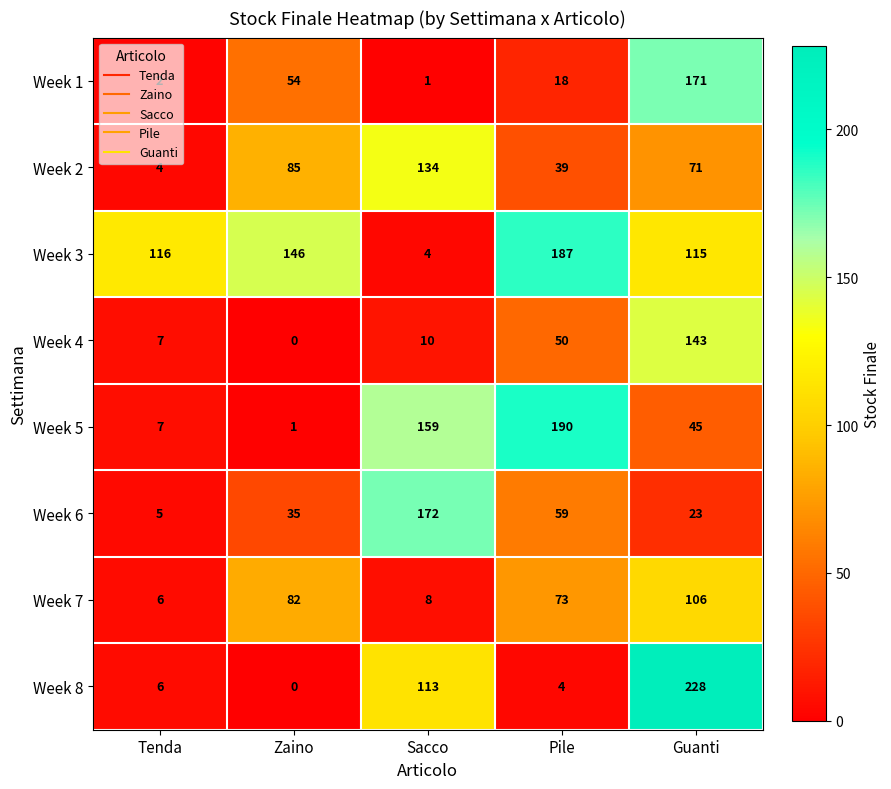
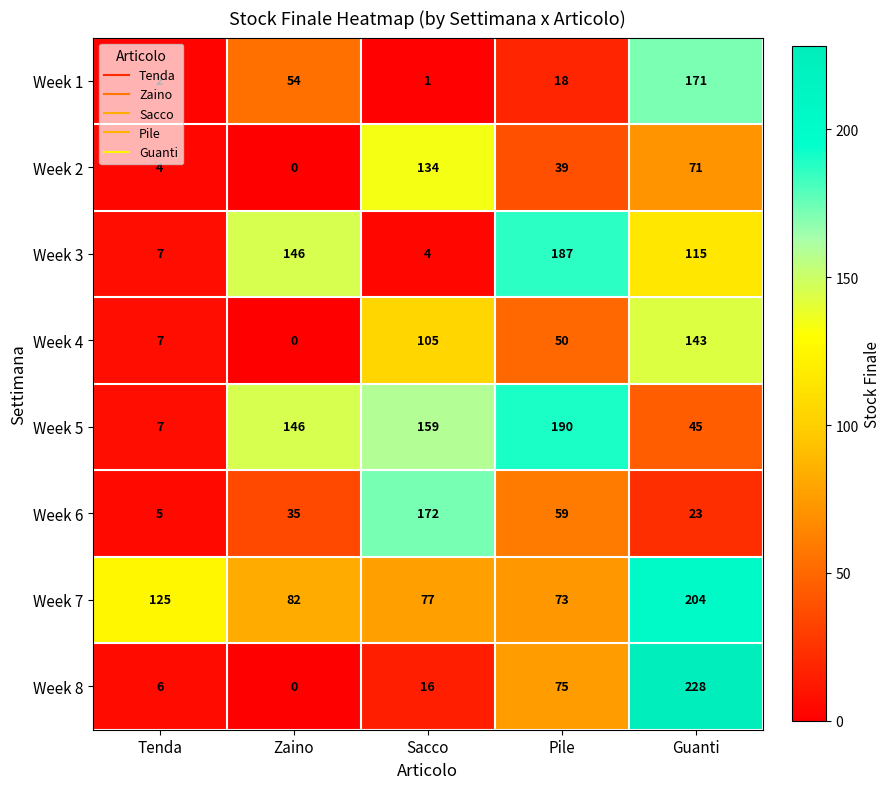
  {
    "Week 1": {
      "Zaino": 54,
      "Sacco": 1,
      "Pile": 18,
      "Guanti": 171
    },
    "Week 2": {
-     "Zaino": 85,
+     "Zaino": 0,
      "Sacco": 134,
      "Pile": 39,
      "Guanti": 71
    },
    "Week 3": {
-     "Tenda": 116,
+     "Tenda": 7,
      "Zaino": 146,
      "Sacco": 4,
      "Pile": 187,
      "Guanti": 115
    },
    "Week 4": {
      "Tenda": 7,
      "Zaino": 0,
-     "Sacco": 10,
+     "Sacco": 105,
      "Pile": 50,
      "Guanti": 143
    },
    "Week 5": {
      "Tenda": 7,
-     "Zaino": 1,
+     "Zaino": 146,
      "Sacco": 159,
      "Pile": 190,
      "Guanti": 45
    },
    "Week 6": {
      "Tenda": 5,
      "Zaino": 35,
      "Sacco": 172,
      "Pile": 59,
      "Guanti": 23
    },
    "Week 7": {
-     "Tenda": 6,
+     "Tenda": 125,
      "Zaino": 82,
-     "Sacco": 8,
+     "Sacco": 77,
      "Pile": 73,
-     "Guanti": 106
+     "Guanti": 204
    },
    "Week 8": {
      "Tenda": 6,
      "Zaino": 0,
-     "Sacco": 113,
-     "Pile": 4,
+     "Sacco": 16,
+     "Pile": 75,
      "Guanti": 228
    }
  }
